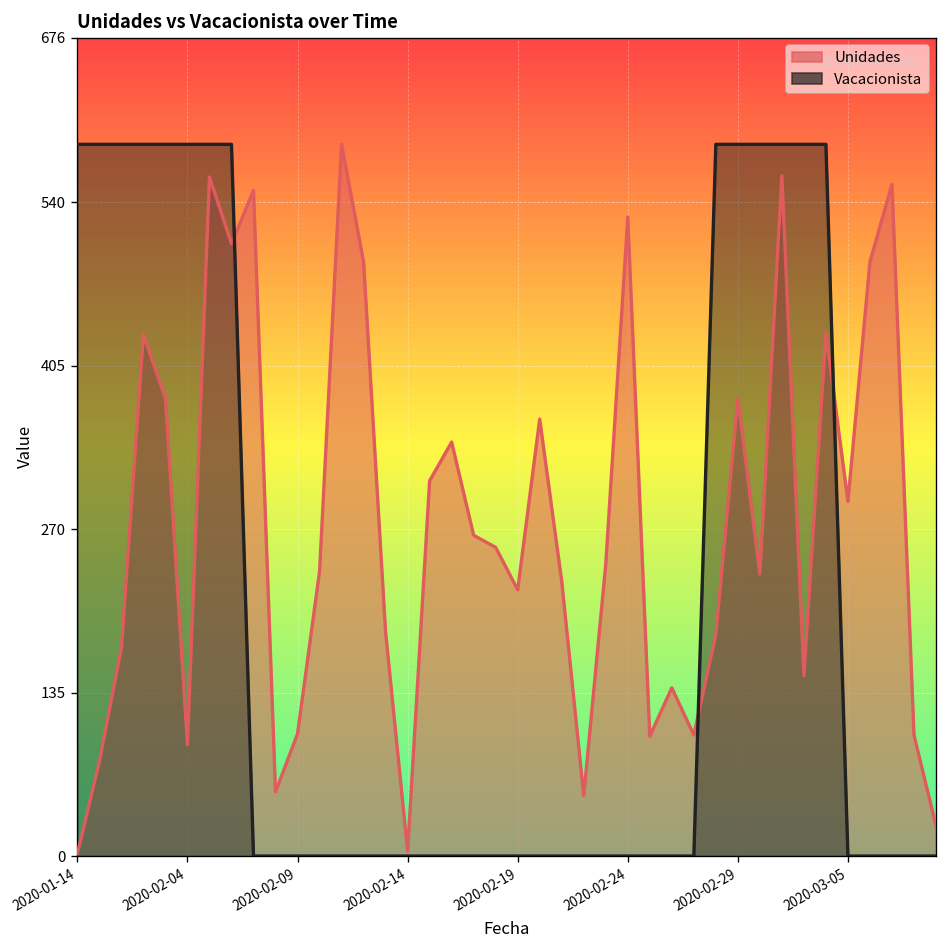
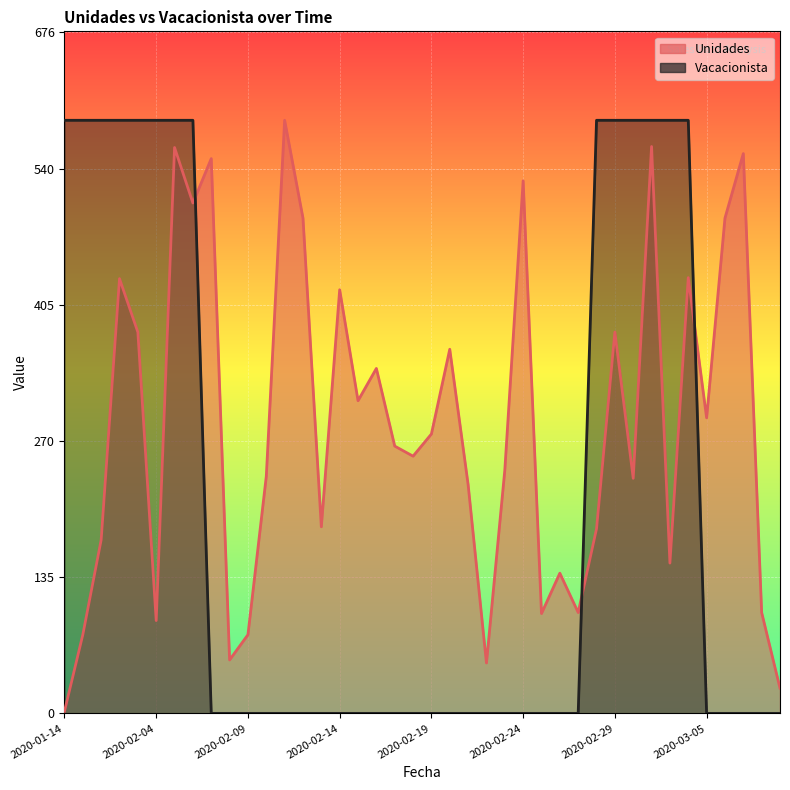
  {
    "Unidades": {
      "2020-01-14": 2,
      "2020-02-04": 92,
-     "2020-02-09": 101,
-     "2020-02-14": 4,
-     "2020-02-19": 220,
+     "2020-02-09": 78,
+     "2020-02-14": 420,
+     "2020-02-19": 277,
      "2020-02-24": 528,
      "2020-02-29": 378,
      "2020-03-05": 293
    },
    "Vacacionista": {
      "2020-01-14": 588,
      "2020-02-04": 588,
      "2020-02-09": 0,
      "2020-02-14": 0,
      "2020-02-19": 0,
      "2020-02-24": 0,
      "2020-02-29": 588,
      "2020-03-05": 0
    }
  }
